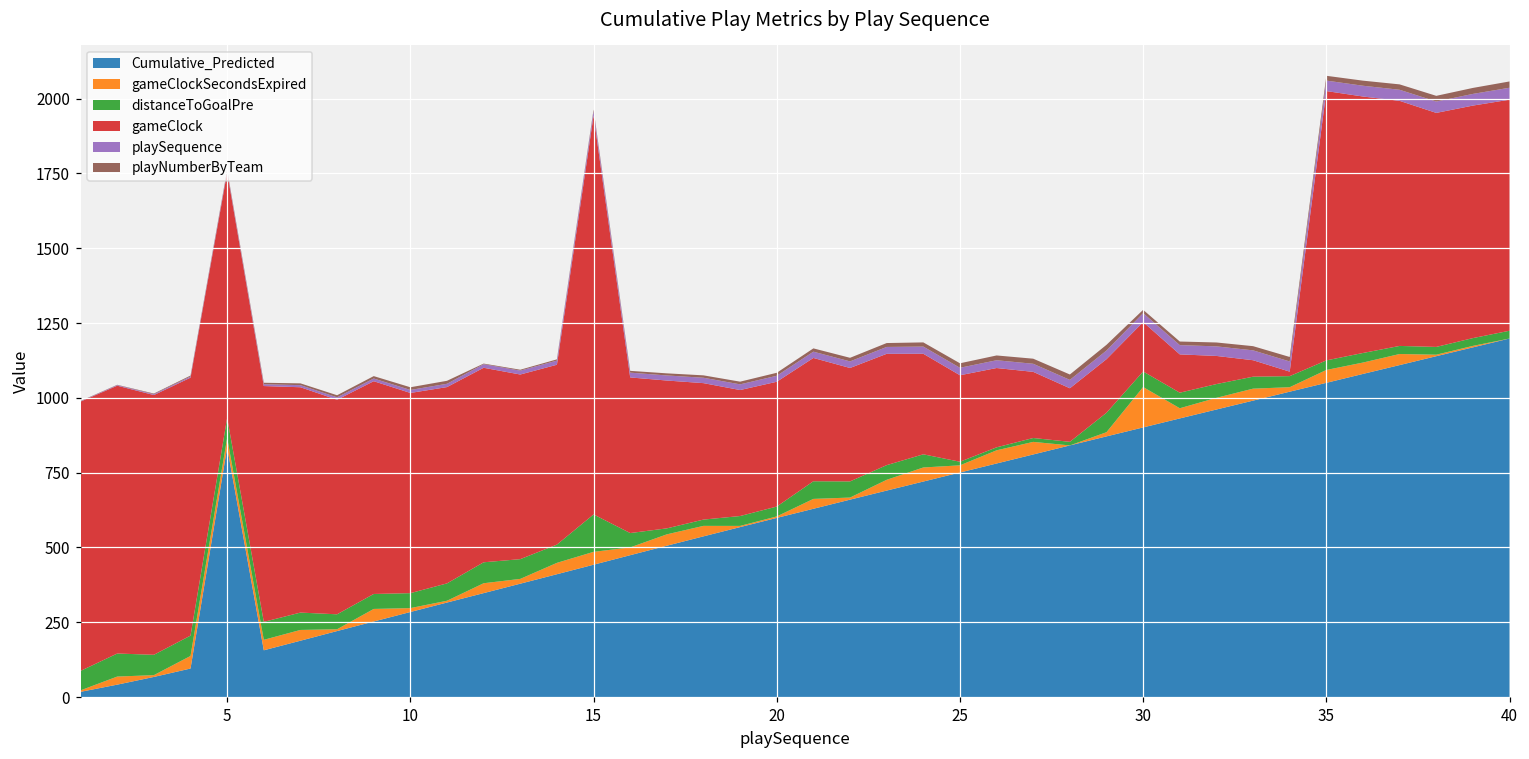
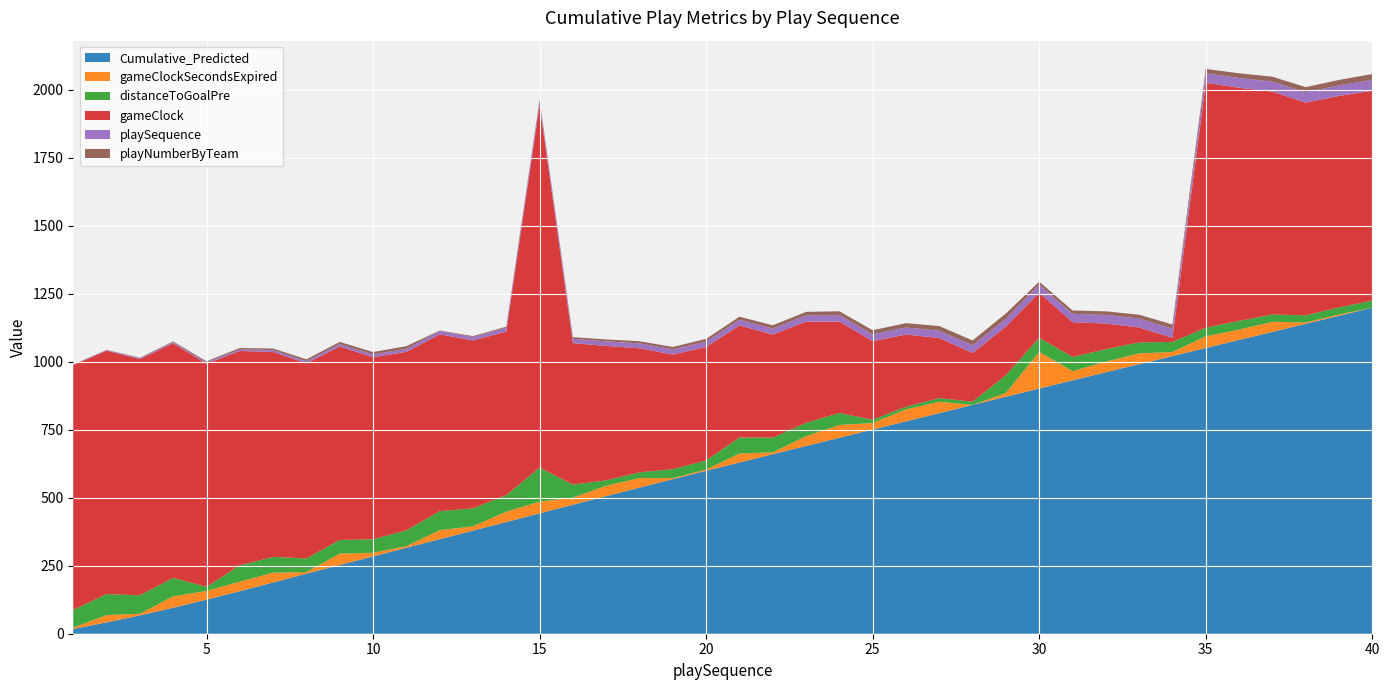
  {
    "Cumulative_Predicted": {
-     "5": 830,
+     "5": 130,
      "10": 280,
      "15": 440,
      "25": 750,
      "30": 900,
      "35": 1050
    },
    "gameClockSecondsExpired": {
      "5": 30,
      "10": 10,
      "15": 40,
      "25": 20,
      "30": 130,
      "35": 40
    },
    "distanceToGoalPre": {
-     "5": 70,
+     "5": 20,
      "10": 50,
      "15": 130,
      "20": 30,
      "25": 10,
      "30": 50,
      "35": 30,
      "40": 30
    },
    "gameClock": {
      "10": 670,
      "15": 1330,
      "20": 420,
      "25": 290,
      "30": 170,
      "35": 900,
      "40": 770
    },
    "playSequence": {
      "20": 20,
      "25": 30,
      "30": 30,
      "35": 40,
      "40": 40
    },
    "playNumberByTeam": {
      "20": 10,
      "25": 20,
      "30": 10,
      "35": 20,
      "40": 20
    }
  }
